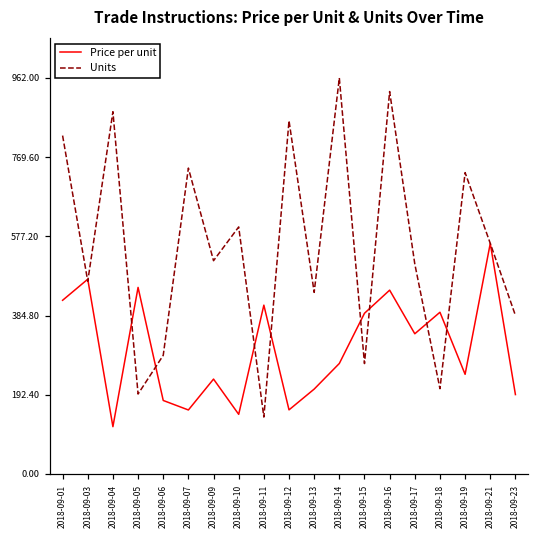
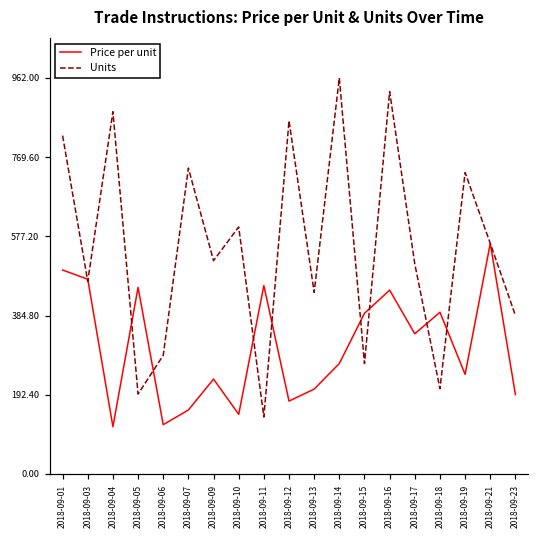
  {
    "Price per unit": {
-     "2018-09-01": 420,
+     "2018-09-01": 500,
      "2018-09-04": 110,
      "2018-09-05": 450,
-     "2018-09-06": 180,
+     "2018-09-06": 120,
      "2018-09-07": 160,
      "2018-09-09": 230,
      "2018-09-10": 140,
-     "2018-09-11": 410,
-     "2018-09-12": 160,
+     "2018-09-11": 460,
+     "2018-09-12": 180,
      "2018-09-13": 210,
      "2018-09-14": 270,
      "2018-09-15": 390,
      "2018-09-16": 450,
      "2018-09-17": 340,
      "2018-09-18": 390,
      "2018-09-19": 240,
      "2018-09-23": 190
    },
    "Units": {
      "2018-09-01": 820,
      "2018-09-04": 880,
      "2018-09-05": 190,
      "2018-09-06": 290,
      "2018-09-07": 740,
      "2018-09-09": 520,
      "2018-09-10": 600,
      "2018-09-11": 140,
      "2018-09-12": 860,
      "2018-09-13": 440,
      "2018-09-14": 960,
      "2018-09-15": 270,
      "2018-09-16": 930,
      "2018-09-17": 510,
      "2018-09-18": 210,
      "2018-09-19": 730,
      "2018-09-23": 390
    }
  }
